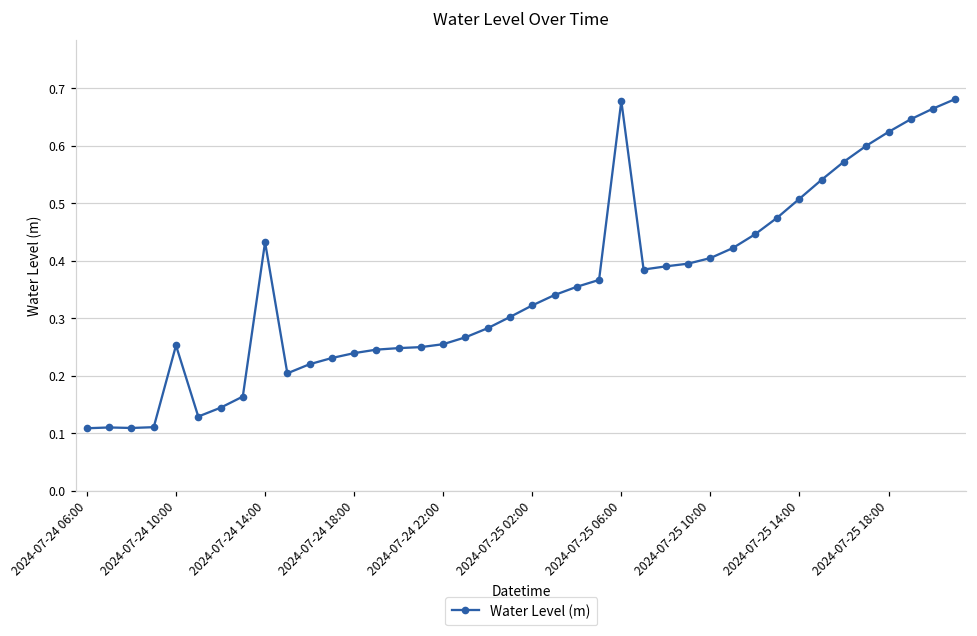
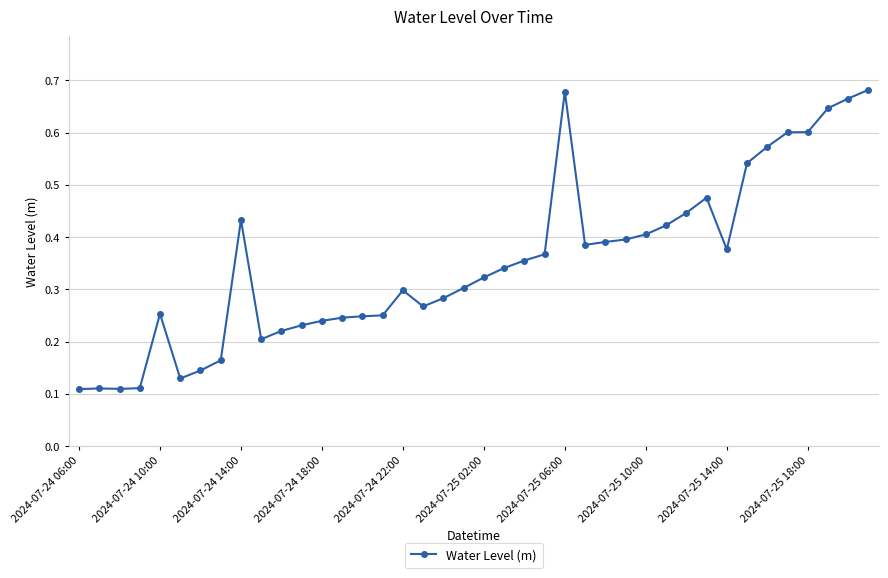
  {
    "2024-07-24 06:00": 0.11,
    "2024-07-24 10:00": 0.25,
    "2024-07-24 14:00": 0.43,
    "2024-07-24 18:00": 0.24,
-   "2024-07-24 22:00": 0.26,
+   "2024-07-24 22:00": 0.30,
    "2024-07-25 02:00": 0.32,
    "2024-07-25 06:00": 0.68,
    "2024-07-25 10:00": 0.41,
-   "2024-07-25 14:00": 0.51,
-   "2024-07-25 18:00": 0.62
+   "2024-07-25 14:00": 0.38,
+   "2024-07-25 18:00": 0.60
  }
